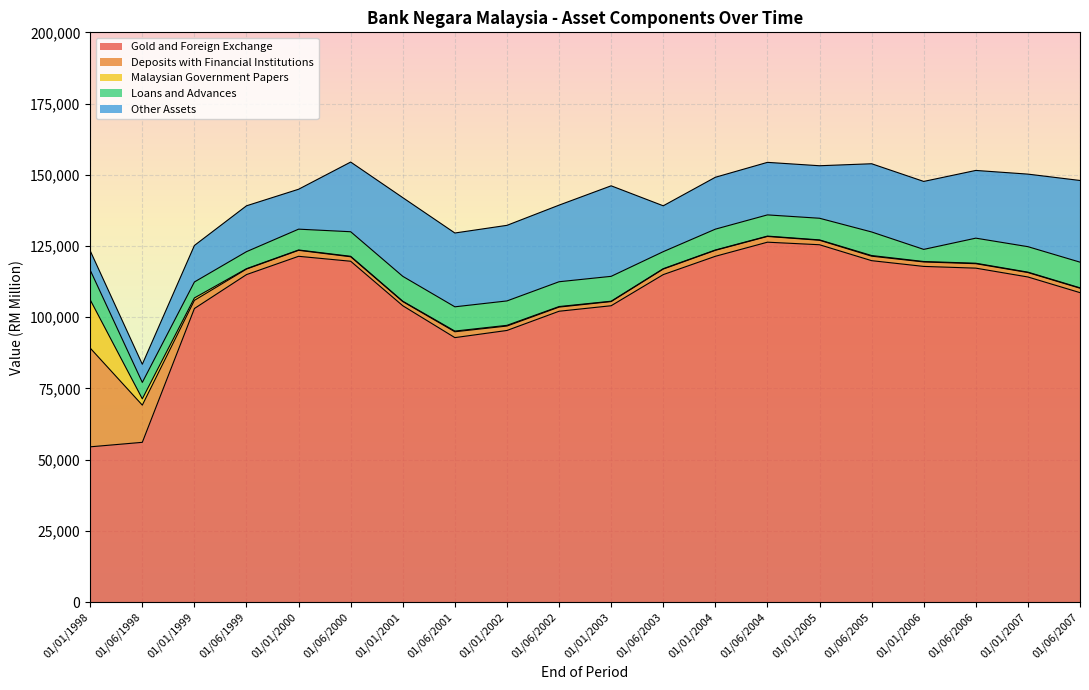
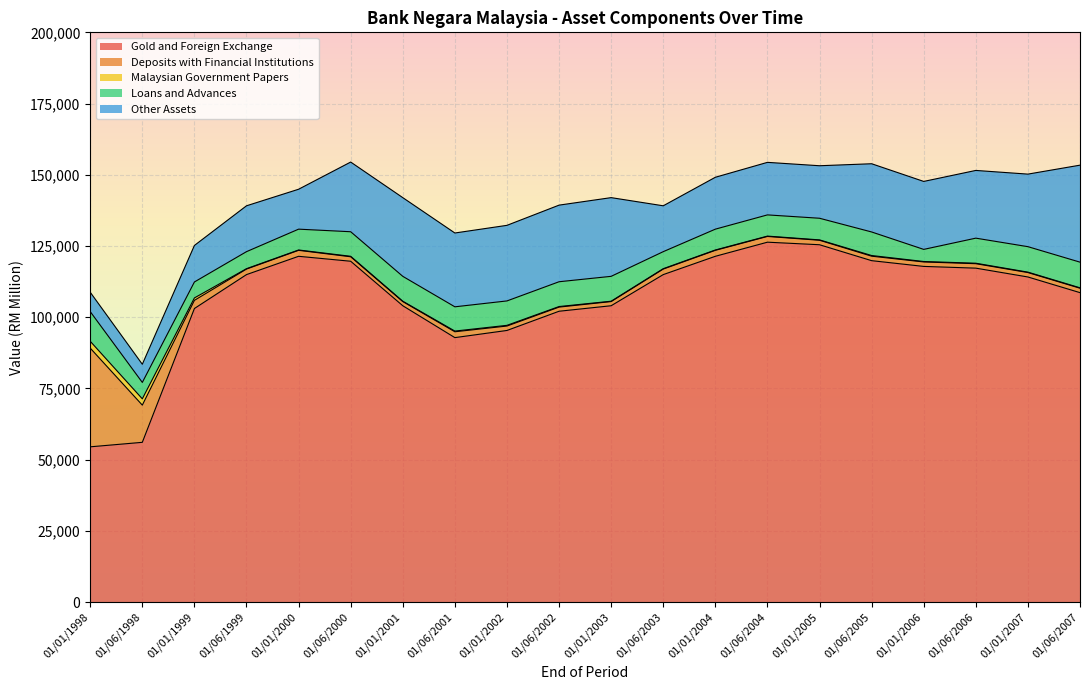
  {
    "Malaysian Government Papers": {
-     "01/01/1998": "17,000",
+     "01/01/1998": "2,000",
      "01/06/1998": "2,000"
    },
    "Loans and Advances": {
      "01/01/1998": "10,000",
      "01/06/1998": "6,000",
      "01/01/1999": "6,000",
      "01/06/1999": "6,000",
      "01/01/2000": "7,000",
      "01/06/2000": "9,000",
      "01/01/2001": "9,000",
      "01/06/2001": "9,000",
      "01/01/2002": "9,000",
      "01/06/2002": "9,000",
      "01/01/2003": "9,000",
      "01/06/2003": "6,000",
      "01/01/2004": "7,000",
      "01/06/2004": "7,000",
      "01/01/2005": "8,000",
      "01/06/2005": "8,000",
      "01/01/2006": "4,000",
      "01/06/2006": "9,000",
      "01/01/2007": "9,000",
      "01/06/2007": "9,000"
    },
    "Other Assets": {
      "01/01/1998": "7,000",
      "01/06/1998": "6,000",
      "01/01/1999": "13,000",
      "01/06/1999": "16,000",
      "01/01/2000": "14,000",
      "01/06/2000": "24,000",
      "01/01/2001": "28,000",
      "01/06/2001": "26,000",
      "01/01/2002": "27,000",
      "01/06/2002": "27,000",
-     "01/01/2003": "32,000",
+     "01/01/2003": "28,000",
      "01/06/2003": "16,000",
      "01/01/2004": "18,000",
      "01/06/2004": "18,000",
      "01/01/2005": "18,000",
      "01/06/2005": "24,000",
      "01/01/2006": "24,000",
      "01/06/2006": "24,000",
      "01/01/2007": "25,000",
-     "01/06/2007": "29,000"
+     "01/06/2007": "34,000"
    }
  }
